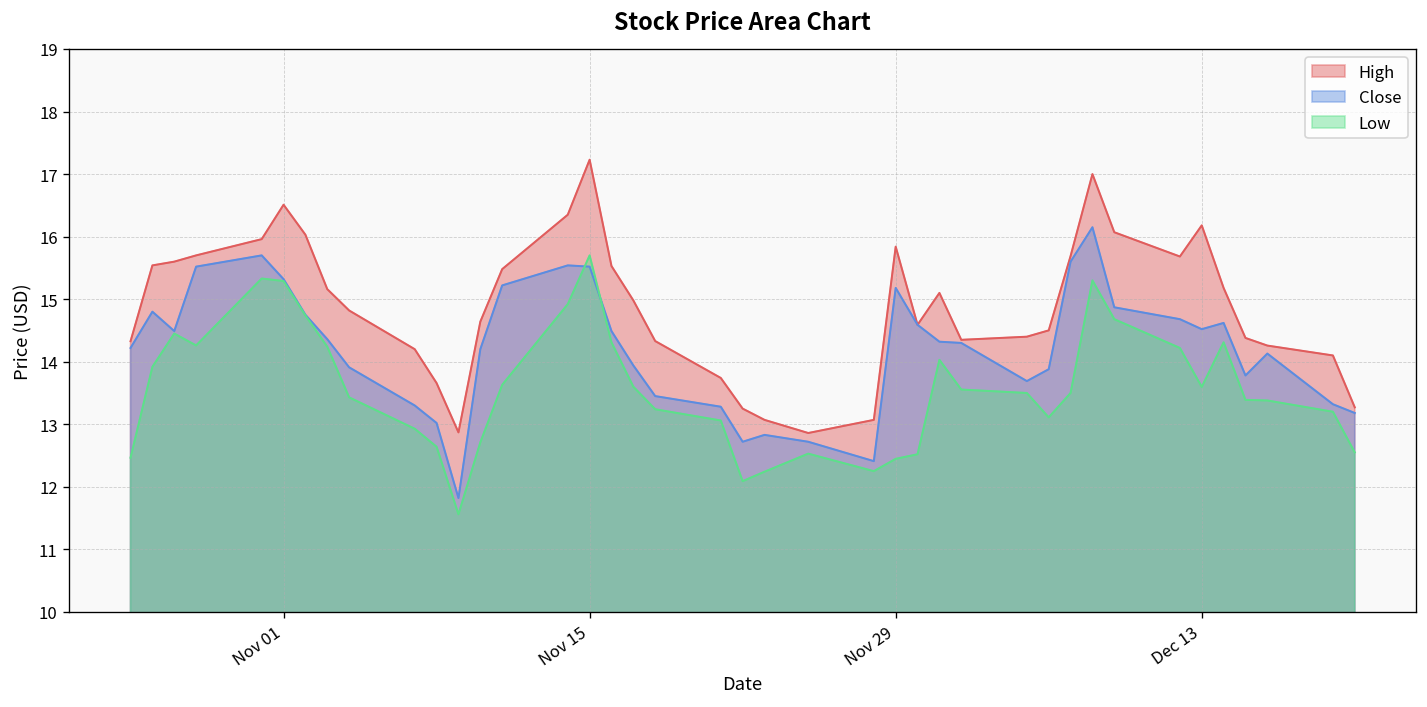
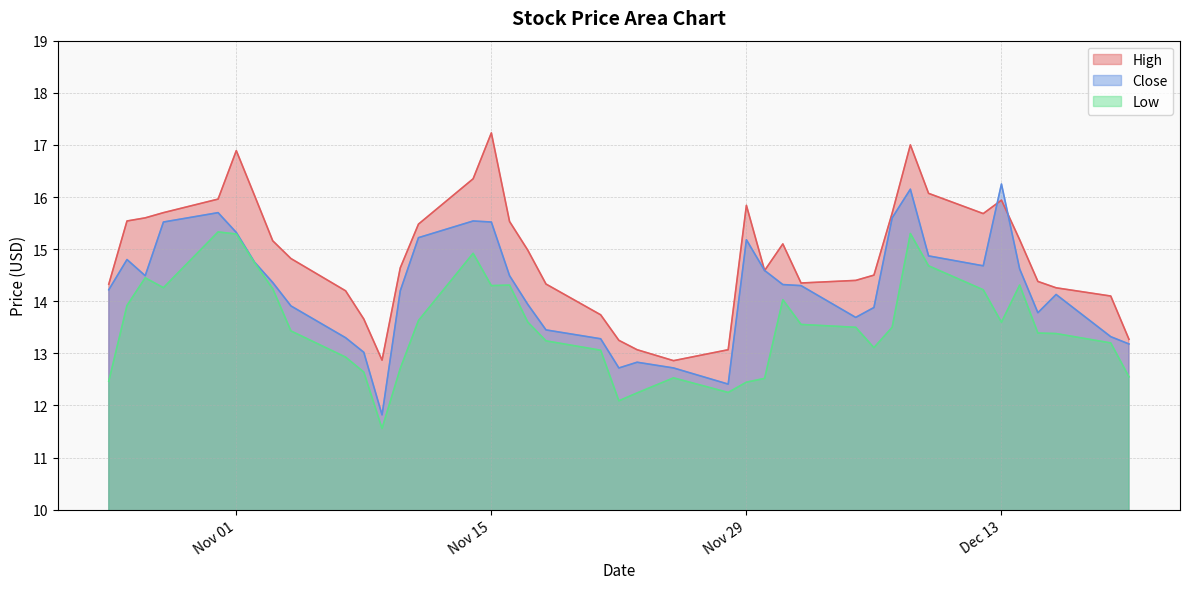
  {
    "High": {
-     "Nov 01": 16.5,
+     "Nov 01": 16.9,
      "Nov 15": 17.2,
      "Nov 29": 15.8,
-     "Dec 13": 16.2
+     "Dec 13": 15.9
    },
    "Close": {
      "Nov 15": 15.5,
      "Nov 29": 15.2,
-     "Dec 13": 14.5
+     "Dec 13": 16.3
    },
    "Low": {
-     "Nov 15": 15.7,
+     "Nov 15": 14.3,
      "Nov 29": 12.4,
      "Dec 13": 13.6
    }
  }
